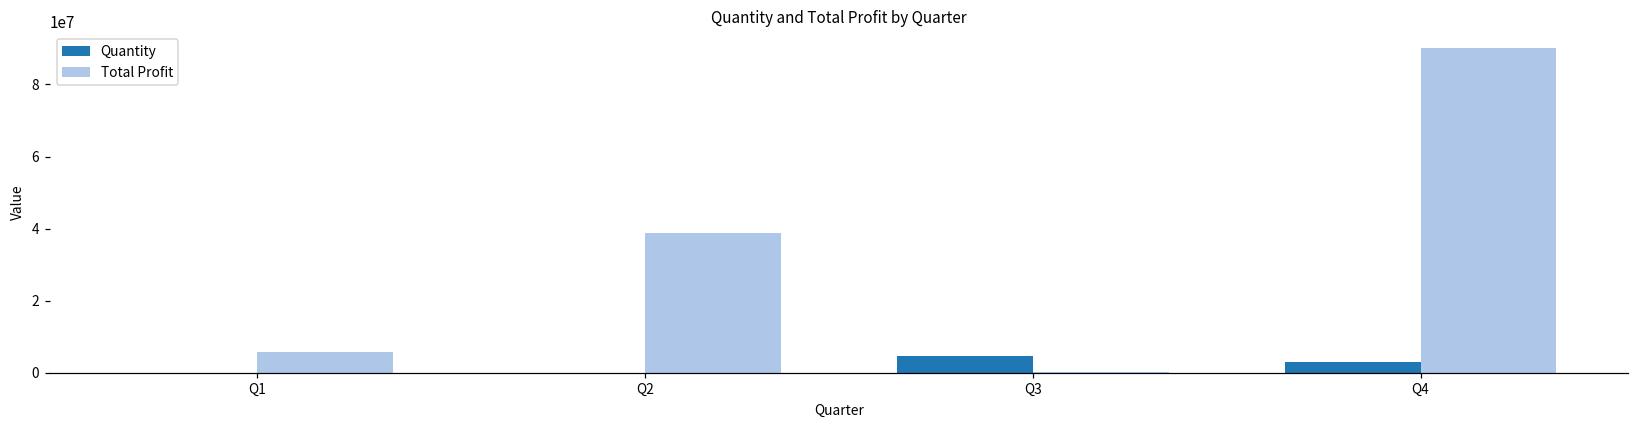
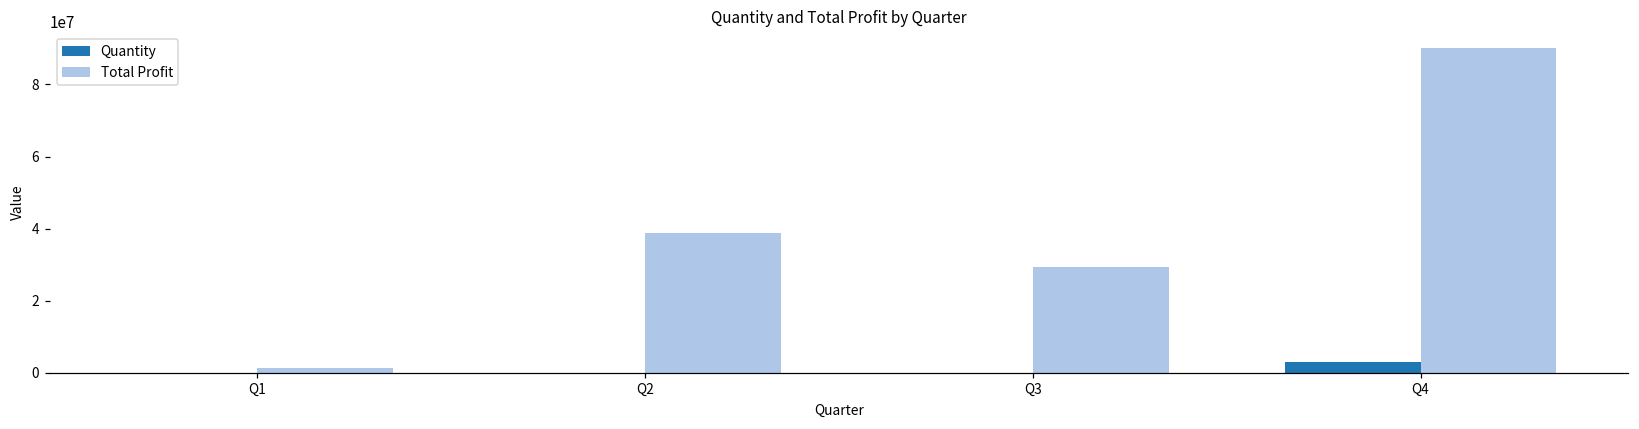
  {
    "Quantity": {
-     "Q3": 5000000,
+     "Q3": 0,
      "Q4": 3000000
    },
    "Total Profit": {
-     "Q1": 6000000,
+     "Q1": 1000000,
      "Q2": 39000000,
-     "Q3": 0,
+     "Q3": 29000000,
      "Q4": 90000000
    }
  }
